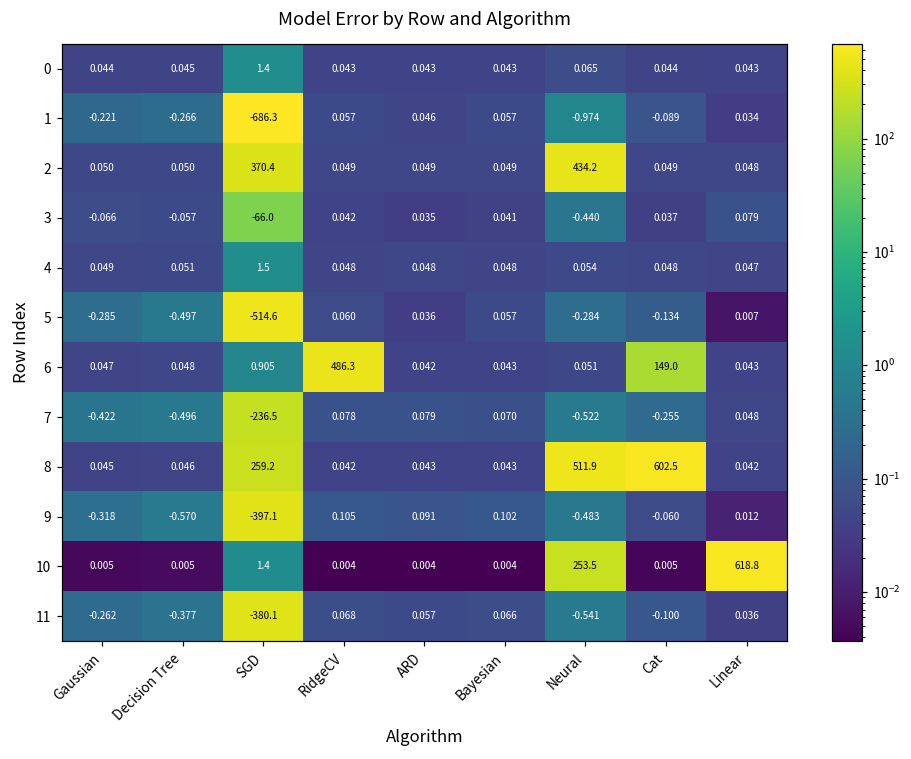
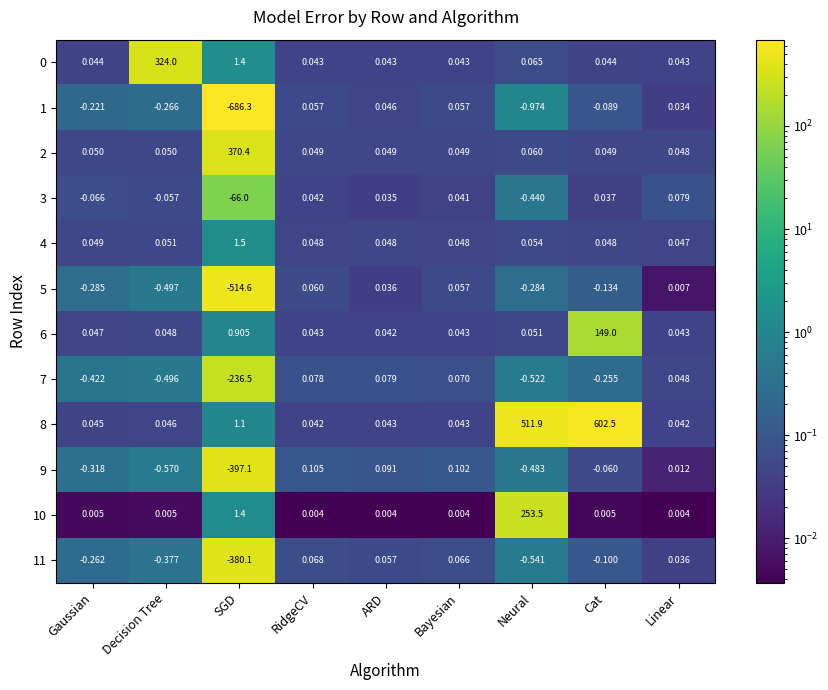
  {
    "0": {
      "Gaussian": 0.044,
-     "Decision Tree": 0.045,
+     "Decision Tree": 324.0,
      "SGD": 1.4,
      "RidgeCV": 0.043,
      "ARD": 0.043,
      "Bayesian": 0.043,
      "Neural": 0.065,
      "Cat": 0.044,
      "Linear": 0.043
    },
    "1": {
      "Gaussian": -0.221,
      "Decision Tree": -0.266,
      "SGD": -686.3,
      "RidgeCV": 0.057,
      "ARD": 0.046,
      "Bayesian": 0.057,
      "Neural": -0.974,
      "Cat": -0.089,
      "Linear": 0.034
    },
    "2": {
      "Gaussian": 0.050,
      "Decision Tree": 0.050,
      "SGD": 370.4,
      "RidgeCV": 0.049,
      "ARD": 0.049,
      "Bayesian": 0.049,
-     "Neural": 434.2,
+     "Neural": 0.060,
      "Cat": 0.049,
      "Linear": 0.048
    },
    "3": {
      "Gaussian": -0.066,
      "Decision Tree": -0.057,
      "SGD": -66.0,
      "RidgeCV": 0.042,
      "ARD": 0.035,
      "Bayesian": 0.041,
      "Neural": -0.440,
      "Cat": 0.037,
      "Linear": 0.079
    },
    "4": {
      "Gaussian": 0.049,
      "Decision Tree": 0.051,
      "SGD": 1.5,
      "RidgeCV": 0.048,
      "ARD": 0.048,
      "Bayesian": 0.048,
      "Neural": 0.054,
      "Cat": 0.048,
      "Linear": 0.047
    },
    "5": {
      "Gaussian": -0.285,
      "Decision Tree": -0.497,
      "SGD": -514.6,
      "RidgeCV": 0.060,
      "ARD": 0.036,
      "Bayesian": 0.057,
      "Neural": -0.284,
      "Cat": -0.134,
      "Linear": 0.007
    },
    "6": {
      "Gaussian": 0.047,
      "Decision Tree": 0.048,
      "SGD": 0.905,
-     "RidgeCV": 486.3,
+     "RidgeCV": 0.043,
      "ARD": 0.042,
      "Bayesian": 0.043,
      "Neural": 0.051,
      "Cat": 149.0,
      "Linear": 0.043
    },
    "7": {
      "Gaussian": -0.422,
      "Decision Tree": -0.496,
      "SGD": -236.5,
      "RidgeCV": 0.078,
      "ARD": 0.079,
      "Bayesian": 0.070,
      "Neural": -0.522,
      "Cat": -0.255,
      "Linear": 0.048
    },
    "8": {
      "Gaussian": 0.045,
      "Decision Tree": 0.046,
-     "SGD": 259.2,
+     "SGD": 1.1,
      "RidgeCV": 0.042,
      "ARD": 0.043,
      "Bayesian": 0.043,
      "Neural": 511.9,
      "Cat": 602.5,
      "Linear": 0.042
    },
    "9": {
      "Gaussian": -0.318,
      "Decision Tree": -0.570,
      "SGD": -397.1,
      "RidgeCV": 0.105,
      "ARD": 0.091,
      "Bayesian": 0.102,
      "Neural": -0.483,
      "Cat": -0.060,
      "Linear": 0.012
    },
    "10": {
      "Gaussian": 0.005,
      "Decision Tree": 0.005,
      "SGD": 1.4,
      "RidgeCV": 0.004,
      "ARD": 0.004,
      "Bayesian": 0.004,
      "Neural": 253.5,
      "Cat": 0.005,
-     "Linear": 618.8
+     "Linear": 0.004
    },
    "11": {
      "Gaussian": -0.262,
      "Decision Tree": -0.377,
      "SGD": -380.1,
      "RidgeCV": 0.068,
      "ARD": 0.057,
      "Bayesian": 0.066,
      "Neural": -0.541,
      "Cat": -0.100,
      "Linear": 0.036
    }
  }
